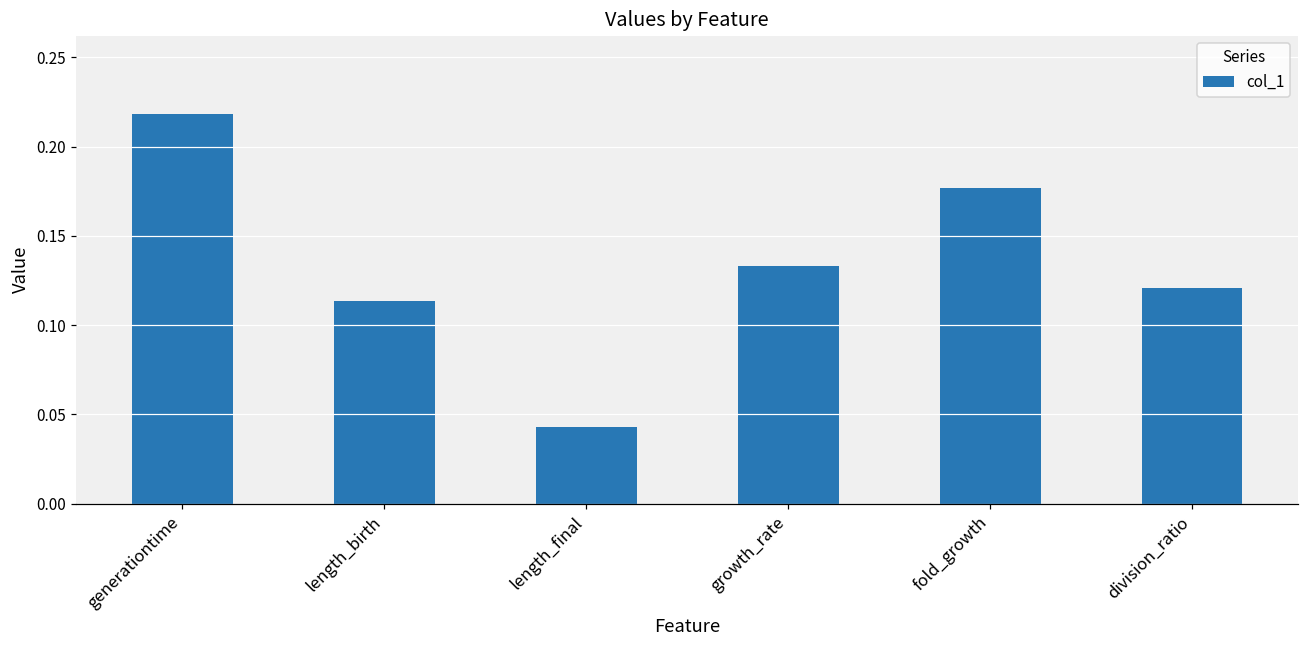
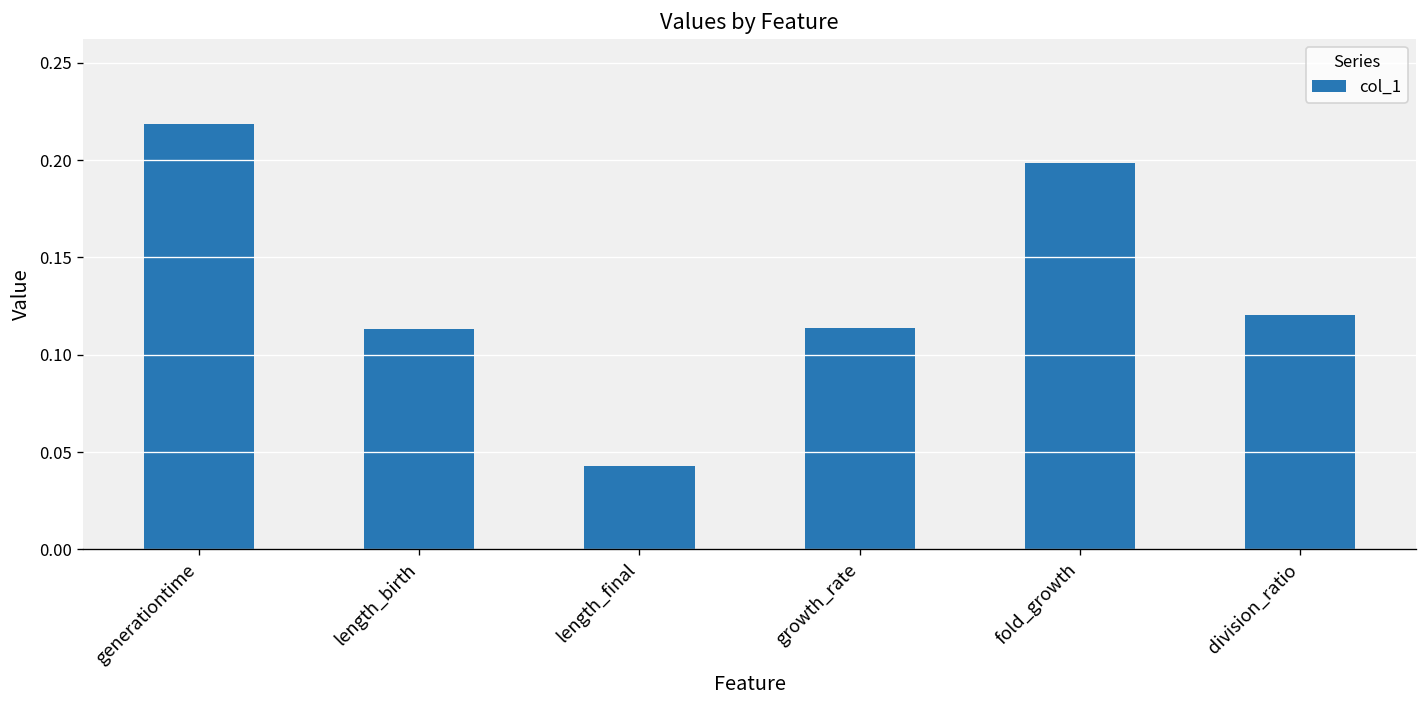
  {
    "generationtime": 0.219,
    "length_birth": 0.113,
    "length_final": 0.043,
-   "growth_rate": 0.133,
-   "fold_growth": 0.177,
+   "growth_rate": 0.114,
+   "fold_growth": 0.199,
    "division_ratio": 0.121
  }
